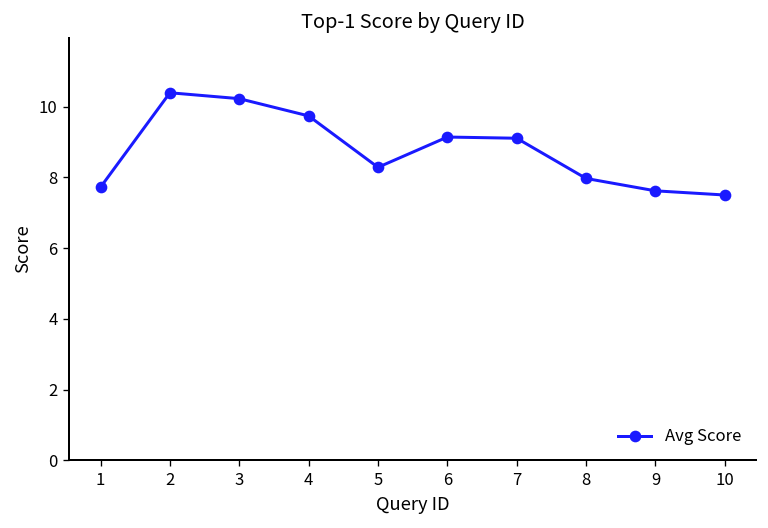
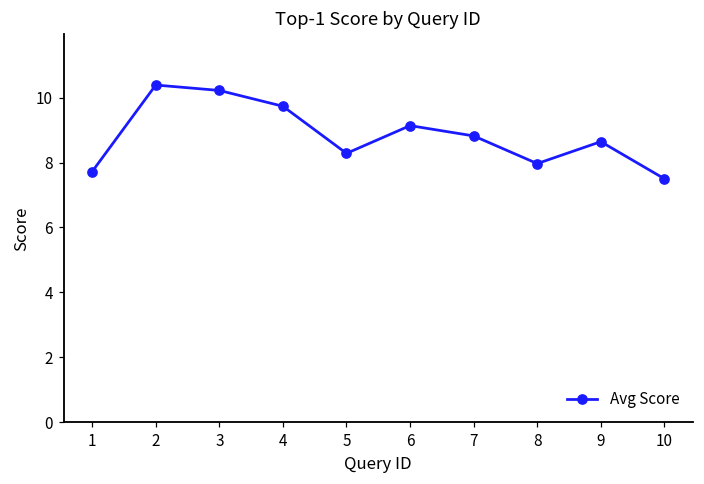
  {
    "1": 7.7,
    "2": 10.4,
    "3": 10.2,
    "4": 9.7,
    "5": 8.3,
    "6": 9.1,
-   "7": 9.1,
+   "7": 8.8,
    "8": 8.0,
-   "9": 7.6,
+   "9": 8.6,
    "10": 7.5
  }
